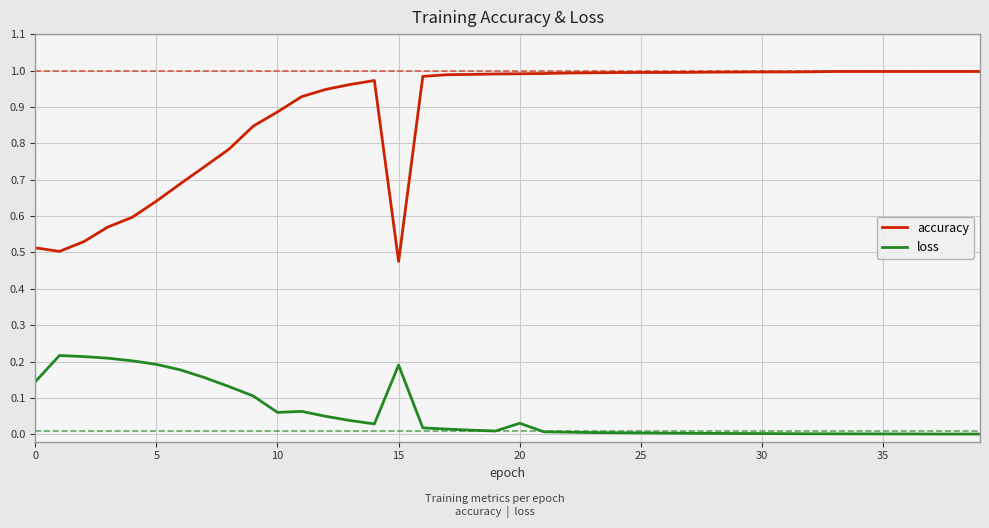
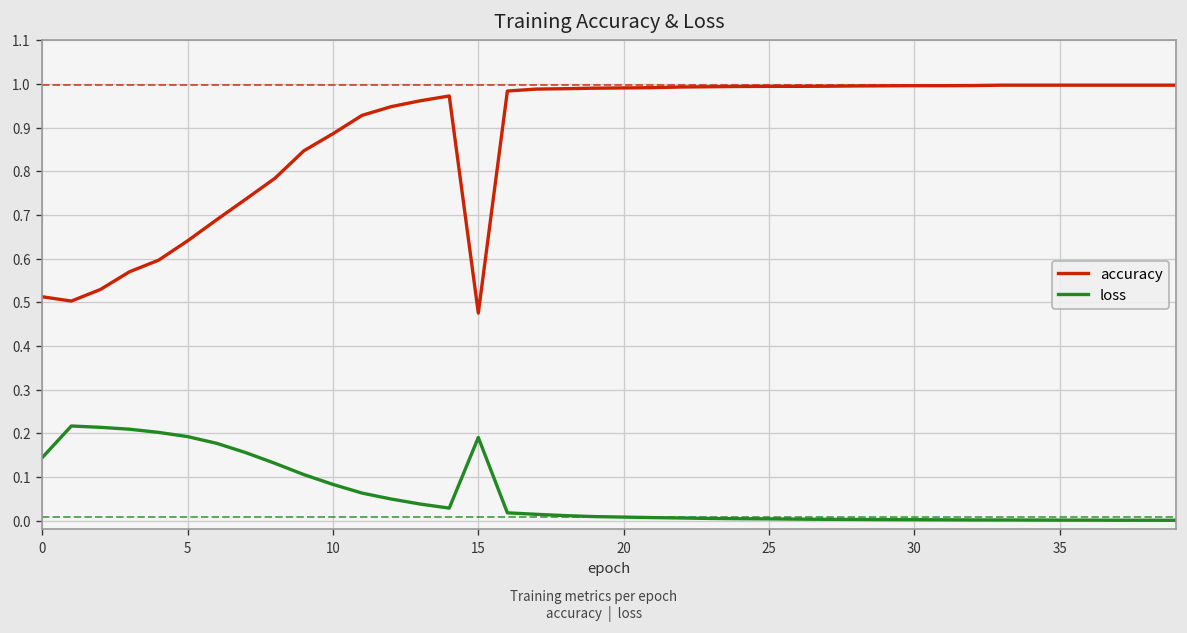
  {
    "accuracy": {
      "0": 0.51,
      "5": 0.64,
      "10": 0.89,
      "15": 0.48,
      "20": 0.99,
      "25": 0.99,
      "30": 1.00,
      "35": 1.00
    },
    "loss": {
      "0": 0.14,
      "5": 0.19,
-     "10": 0.06,
+     "10": 0.08,
      "15": 0.19,
-     "20": 0.03,
+     "20": 0.01,
      "25": 0.00,
      "30": 0.00,
      "35": 0.00
    }
  }
